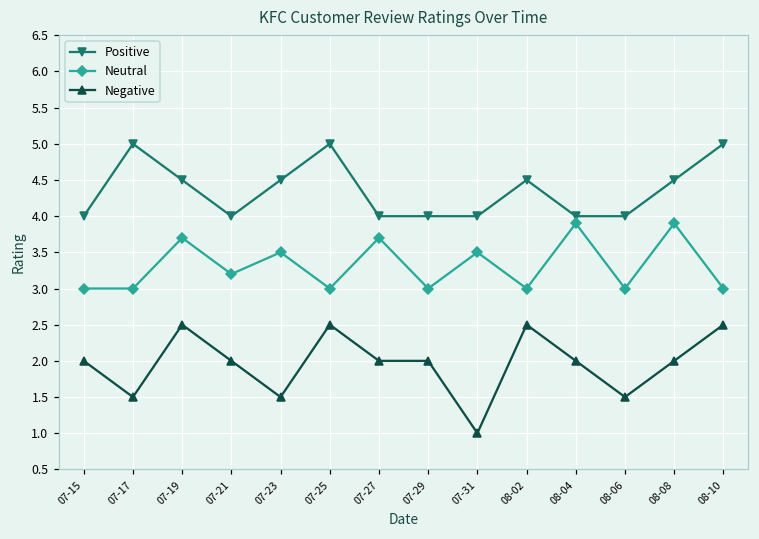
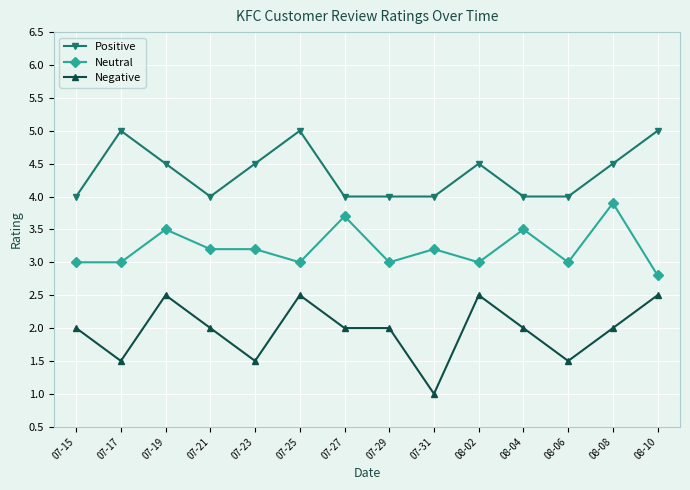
  {
    "Neutral": {
      "07-15": 3.0,
      "07-17": 3.0,
-     "07-19": 3.7,
+     "07-19": 3.5,
      "07-21": 3.2,
-     "07-23": 3.5,
+     "07-23": 3.2,
      "07-25": 3.0,
      "07-27": 3.7,
      "07-29": 3.0,
-     "07-31": 3.5,
+     "07-31": 3.2,
      "08-02": 3.0,
-     "08-04": 3.9,
+     "08-04": 3.5,
      "08-06": 3.0,
      "08-08": 3.9,
-     "08-10": 3.0
+     "08-10": 2.8
    }
  }
